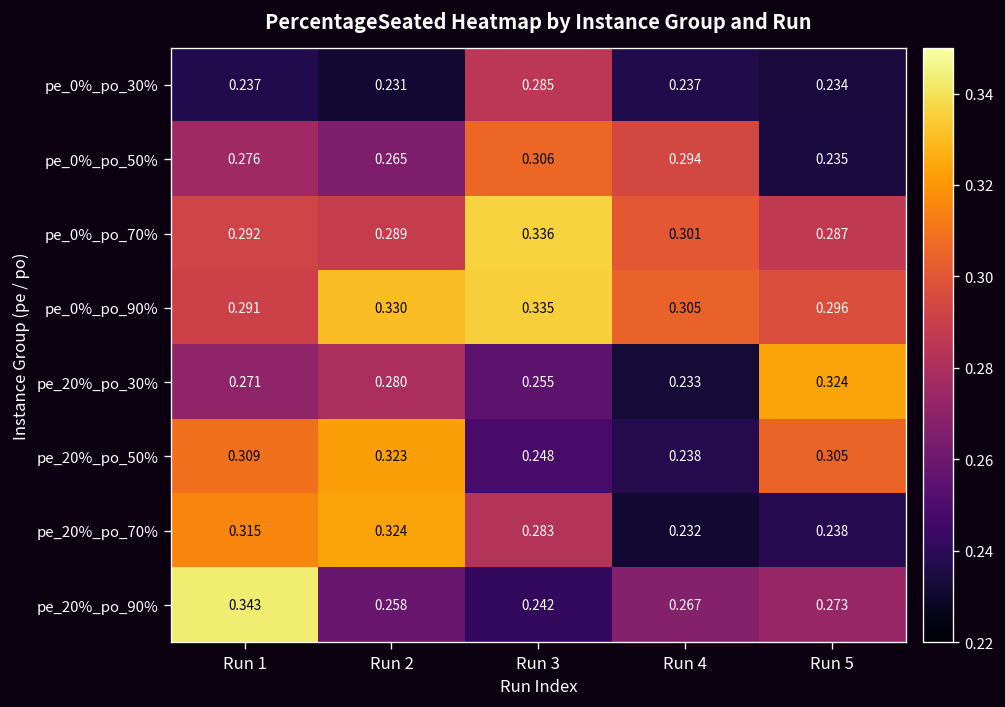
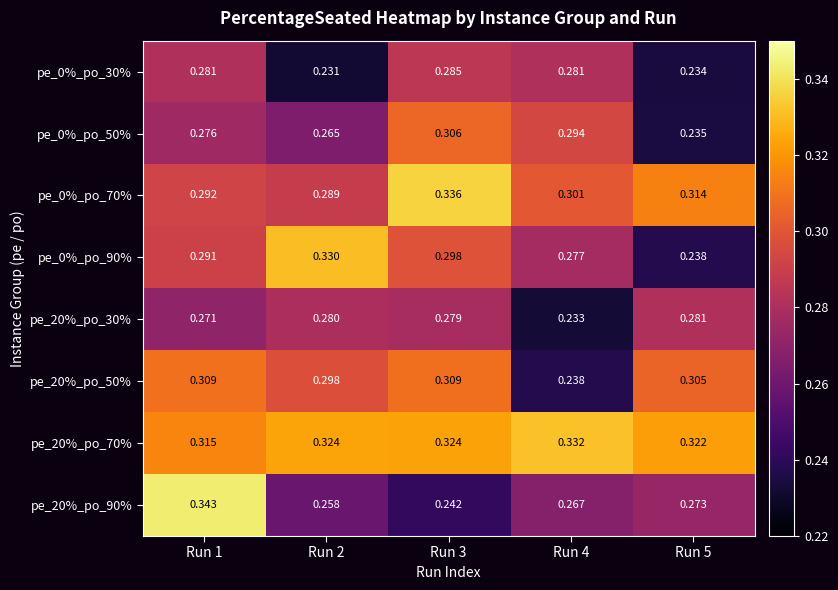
  {
    "pe_0%_po_30%": {
-     "Run 1": 0.237,
+     "Run 1": 0.281,
      "Run 2": 0.231,
      "Run 3": 0.285,
-     "Run 4": 0.237,
+     "Run 4": 0.281,
      "Run 5": 0.234
    },
    "pe_0%_po_50%": {
      "Run 1": 0.276,
      "Run 2": 0.265,
      "Run 3": 0.306,
      "Run 4": 0.294,
      "Run 5": 0.235
    },
    "pe_0%_po_70%": {
      "Run 1": 0.292,
      "Run 2": 0.289,
      "Run 3": 0.336,
      "Run 4": 0.301,
-     "Run 5": 0.287
+     "Run 5": 0.314
    },
    "pe_0%_po_90%": {
      "Run 1": 0.291,
      "Run 2": 0.330,
-     "Run 3": 0.335,
-     "Run 4": 0.305,
-     "Run 5": 0.296
+     "Run 3": 0.298,
+     "Run 4": 0.277,
+     "Run 5": 0.238
    },
    "pe_20%_po_30%": {
      "Run 1": 0.271,
      "Run 2": 0.280,
-     "Run 3": 0.255,
+     "Run 3": 0.279,
      "Run 4": 0.233,
-     "Run 5": 0.324
+     "Run 5": 0.281
    },
    "pe_20%_po_50%": {
      "Run 1": 0.309,
-     "Run 2": 0.323,
-     "Run 3": 0.248,
+     "Run 2": 0.298,
+     "Run 3": 0.309,
      "Run 4": 0.238,
      "Run 5": 0.305
    },
    "pe_20%_po_70%": {
      "Run 1": 0.315,
      "Run 2": 0.324,
-     "Run 3": 0.283,
-     "Run 4": 0.232,
-     "Run 5": 0.238
+     "Run 3": 0.324,
+     "Run 4": 0.332,
+     "Run 5": 0.322
    },
    "pe_20%_po_90%": {
      "Run 1": 0.343,
      "Run 2": 0.258,
      "Run 3": 0.242,
      "Run 4": 0.267,
      "Run 5": 0.273
    }
  }
